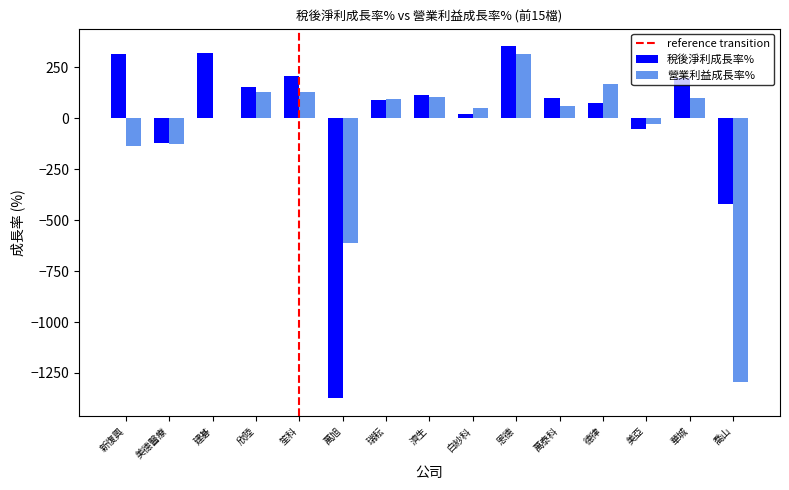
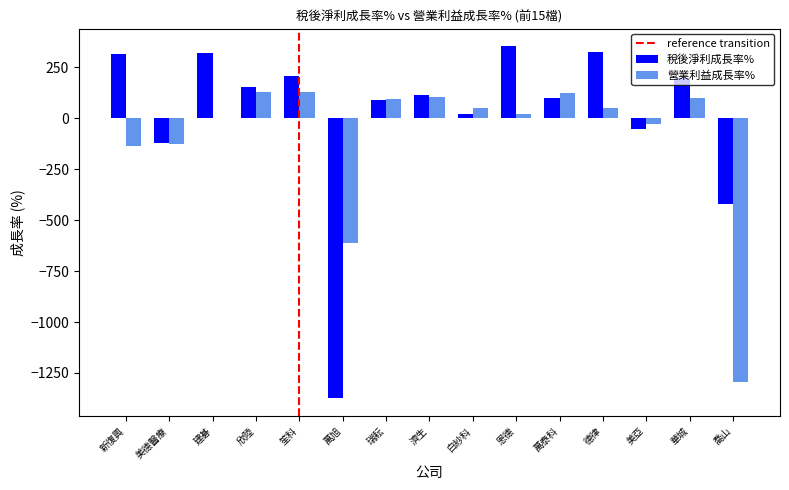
  {
    "稅後淨利成長率%": {
      "新復興": 320,
      "美德醫療": -120,
      "建碁": 320,
      "欣陸": 150,
      "笙科": 210,
      "萬旭": -1370,
      "瑞耘": 90,
      "濟生": 110,
      "白紗科": 20,
      "恩德": 350,
      "萬泰科": 100,
-     "德律": 70,
+     "德律": 320,
      "美亞": -50,
      "喬山": -420
    },
    "營業利益成長率%": {
      "新復興": -130,
      "美德醫療": -130,
      "欣陸": 130,
      "笙科": 130,
      "萬旭": -610,
      "瑞耘": 90,
      "濟生": 110,
      "白紗科": 50,
-     "恩德": 320,
-     "萬泰科": 60,
-     "德律": 170,
+     "恩德": 20,
+     "萬泰科": 120,
+     "德律": 50,
      "美亞": -30,
      "華城": 100,
      "喬山": -1300
    }
  }
